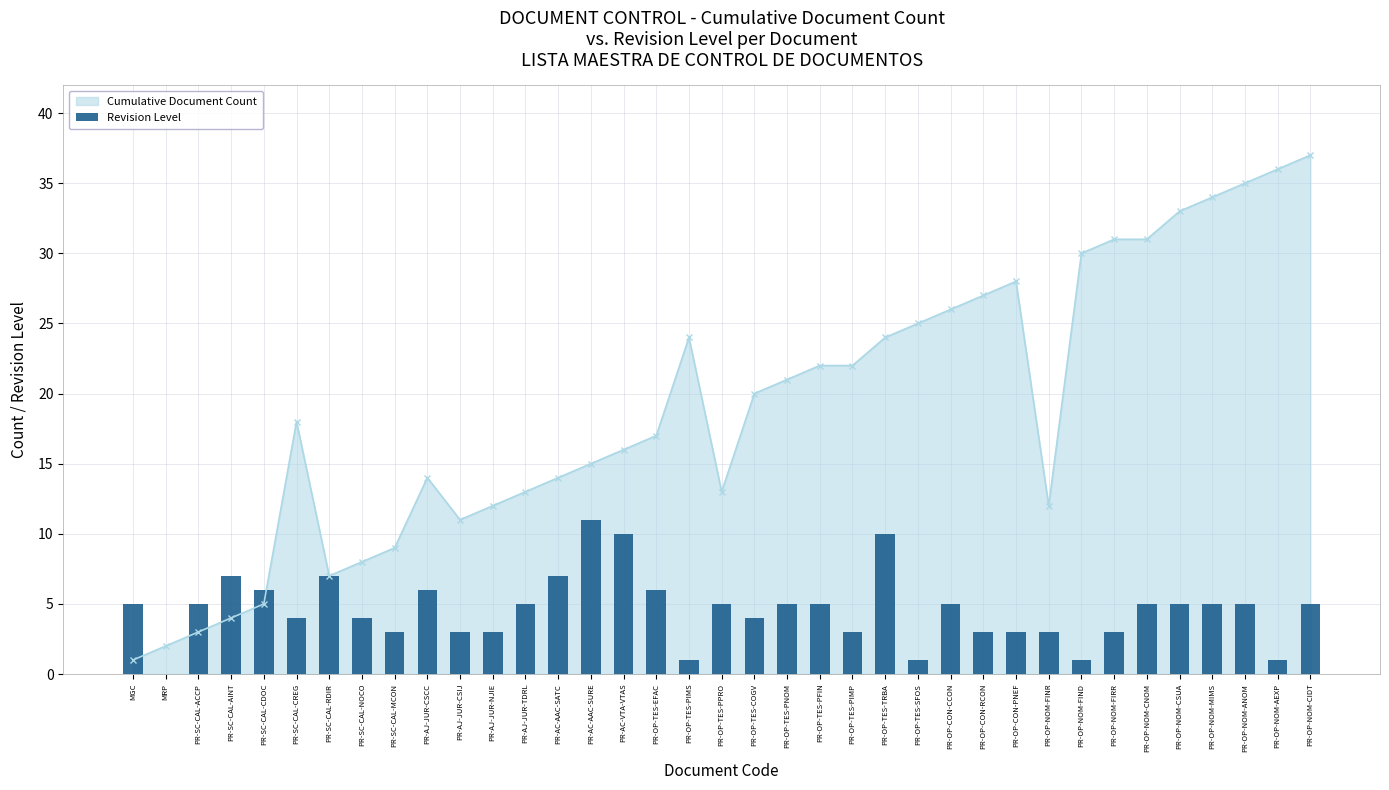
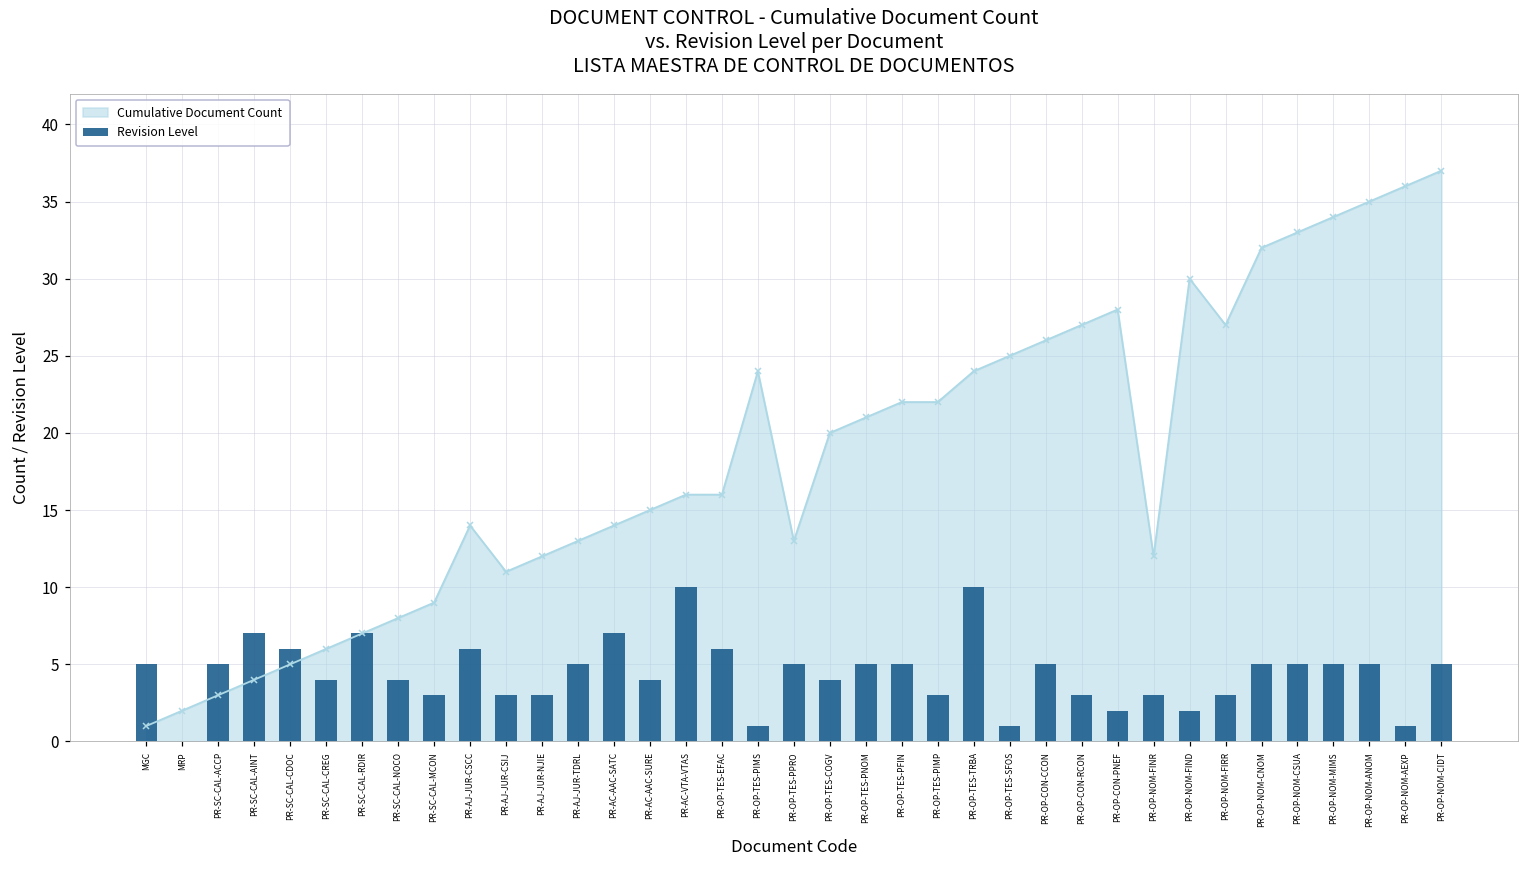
  {
    "Cumulative Document Count": {
      "MGC": 1,
      "MRP": 2,
      "PR-SC-CAL-ACCP": 3,
      "PR-SC-CAL-AINT": 4,
      "PR-SC-CAL-CDOC": 5,
-     "PR-SC-CAL-CREG": 18,
+     "PR-SC-CAL-CREG": 6,
      "PR-SC-CAL-RDIR": 7,
      "PR-SC-CAL-NOCO": 8,
      "PR-SC-CAL-MCON": 9,
      "PR-AJ-JUR-CSCC": 14,
      "PR-AJ-JUR-CSIJ": 11,
      "PR-AJ-JUR-NJIE": 12,
      "PR-AJ-JUR-TDRL": 13,
      "PR-AC-AAC-SATC": 14,
      "PR-AC-AAC-SURE": 15,
      "PR-AC-VTA-VTAS": 16,
-     "PR-OP-TES-EFAC": 17,
+     "PR-OP-TES-EFAC": 16,
      "PR-OP-TES-PIMS": 24,
      "PR-OP-TES-PPRO": 13,
      "PR-OP-TES-COGV": 20,
      "PR-OP-TES-PNOM": 21,
      "PR-OP-TES-PFIN": 22,
      "PR-OP-TES-PIMP": 22,
      "PR-OP-TES-TRBA": 24,
      "PR-OP-TES-SFOS": 25,
      "PR-OP-CON-CCON": 26,
      "PR-OP-CON-RCON": 27,
      "PR-OP-CON-PNEF": 28,
      "PR-OP-NOM-FINR": 12,
      "PR-OP-NOM-FIND": 30,
-     "PR-OP-NOM-FIRR": 31,
-     "PR-OP-NOM-CNOM": 31,
+     "PR-OP-NOM-FIRR": 27,
+     "PR-OP-NOM-CNOM": 32,
      "PR-OP-NOM-CSUA": 33,
      "PR-OP-NOM-MIMS": 34,
      "PR-OP-NOM-ANOM": 35,
      "PR-OP-NOM-AEXP": 36,
      "PR-OP-NOM-CIDT": 37
    },
    "Revision Level": {
      "MGC": 5,
      "MRP": 0,
      "PR-SC-CAL-ACCP": 5,
      "PR-SC-CAL-AINT": 7,
      "PR-SC-CAL-CDOC": 6,
      "PR-SC-CAL-CREG": 4,
      "PR-SC-CAL-RDIR": 7,
      "PR-SC-CAL-NOCO": 4,
      "PR-SC-CAL-MCON": 3,
      "PR-AJ-JUR-CSCC": 6,
      "PR-AJ-JUR-CSIJ": 3,
      "PR-AJ-JUR-NJIE": 3,
      "PR-AJ-JUR-TDRL": 5,
      "PR-AC-AAC-SATC": 7,
-     "PR-AC-AAC-SURE": 11,
+     "PR-AC-AAC-SURE": 4,
      "PR-AC-VTA-VTAS": 10,
      "PR-OP-TES-EFAC": 6,
      "PR-OP-TES-PIMS": 1,
      "PR-OP-TES-PPRO": 5,
      "PR-OP-TES-COGV": 4,
      "PR-OP-TES-PNOM": 5,
      "PR-OP-TES-PFIN": 5,
      "PR-OP-TES-PIMP": 3,
      "PR-OP-TES-TRBA": 10,
      "PR-OP-TES-SFOS": 1,
      "PR-OP-CON-CCON": 5,
      "PR-OP-CON-RCON": 3,
-     "PR-OP-CON-PNEF": 3,
+     "PR-OP-CON-PNEF": 2,
      "PR-OP-NOM-FINR": 3,
-     "PR-OP-NOM-FIND": 1,
+     "PR-OP-NOM-FIND": 2,
      "PR-OP-NOM-FIRR": 3,
      "PR-OP-NOM-CNOM": 5,
      "PR-OP-NOM-CSUA": 5,
      "PR-OP-NOM-MIMS": 5,
      "PR-OP-NOM-ANOM": 5,
      "PR-OP-NOM-AEXP": 1,
      "PR-OP-NOM-CIDT": 5
    }
  }
